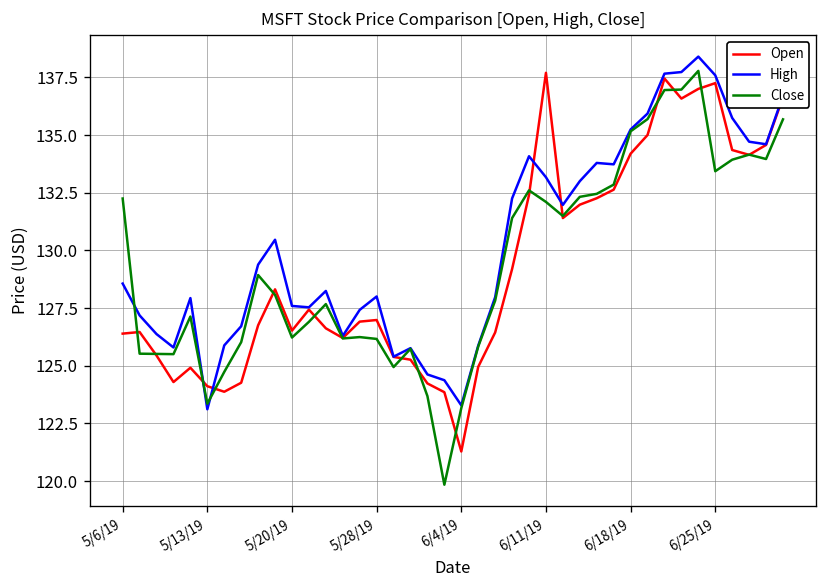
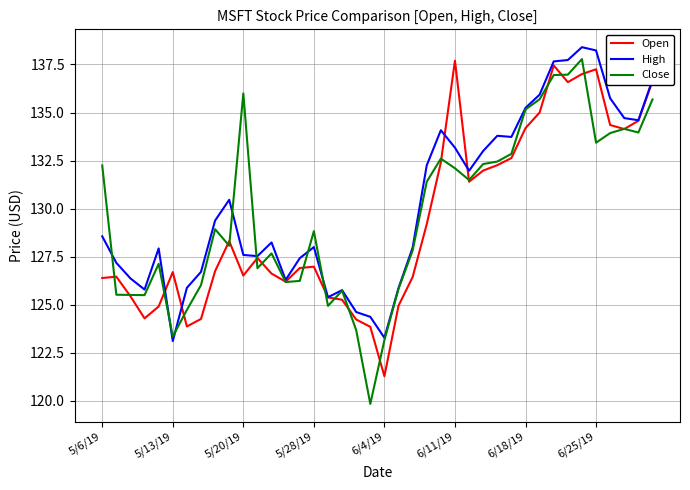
  {
    "Open": {
      "5/6/19": 126.4,
-     "5/13/19": 124.1,
+     "5/13/19": 126.7,
      "5/20/19": 126.5,
      "5/28/19": 127.0,
      "6/4/19": 121.3,
      "6/11/19": 137.7,
      "6/18/19": 134.2,
      "6/25/19": 137.3
    },
    "High": {
      "5/6/19": 128.6,
      "5/13/19": 123.1,
      "5/20/19": 127.6,
      "5/28/19": 128.0,
      "6/11/19": 133.2,
-     "6/25/19": 137.6
+     "6/25/19": 138.2
    },
    "Close": {
      "5/6/19": 132.2,
      "5/13/19": 123.3,
-     "5/20/19": 126.2,
-     "5/28/19": 126.2,
+     "5/20/19": 136.0,
+     "5/28/19": 128.8,
      "6/11/19": 132.1,
      "6/25/19": 133.4
    }
  }
